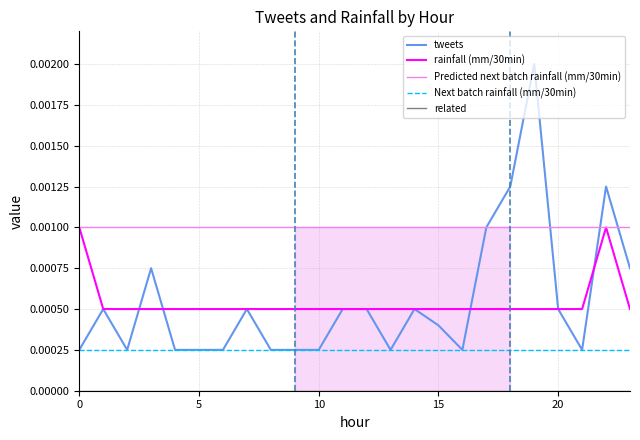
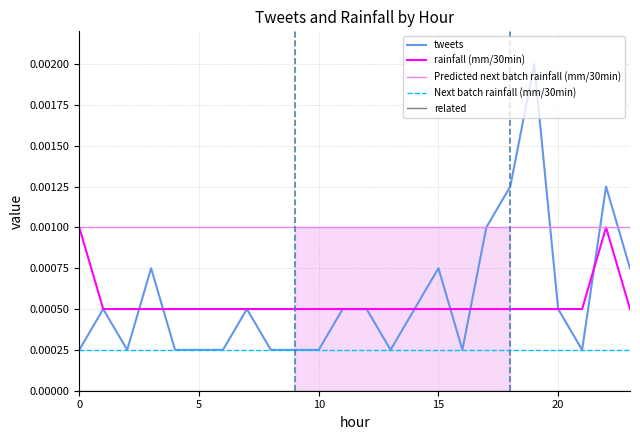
  {
    "tweets": {
-     "15": 0.00040
+     "15": 0.00075
    },
    "rainfall (mm/30min)": {
      "5": 0.00050,
      "10": 0.00050,
      "15": 0.00050
    },
    "Next batch rainfall (mm/30min)": {
      "15": 0.00025,
      "20": 0.00025
    },
    "related": {
      "0": 0.00000,
      "5": 0.00000,
      "10": 0.00000,
      "15": 0.00000,
      "20": 0.00000
    }
  }
